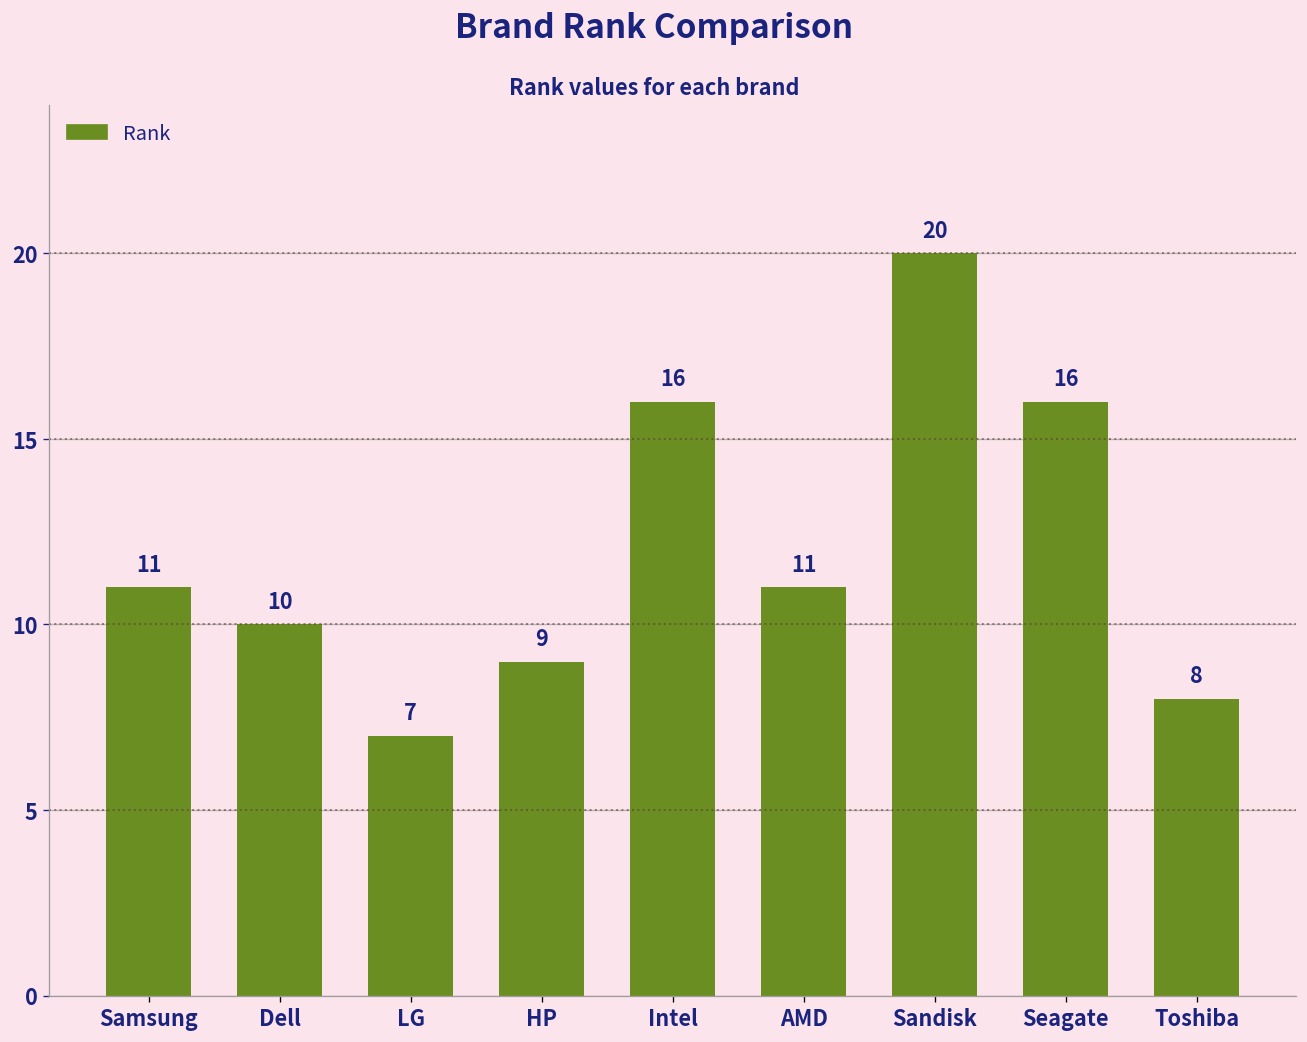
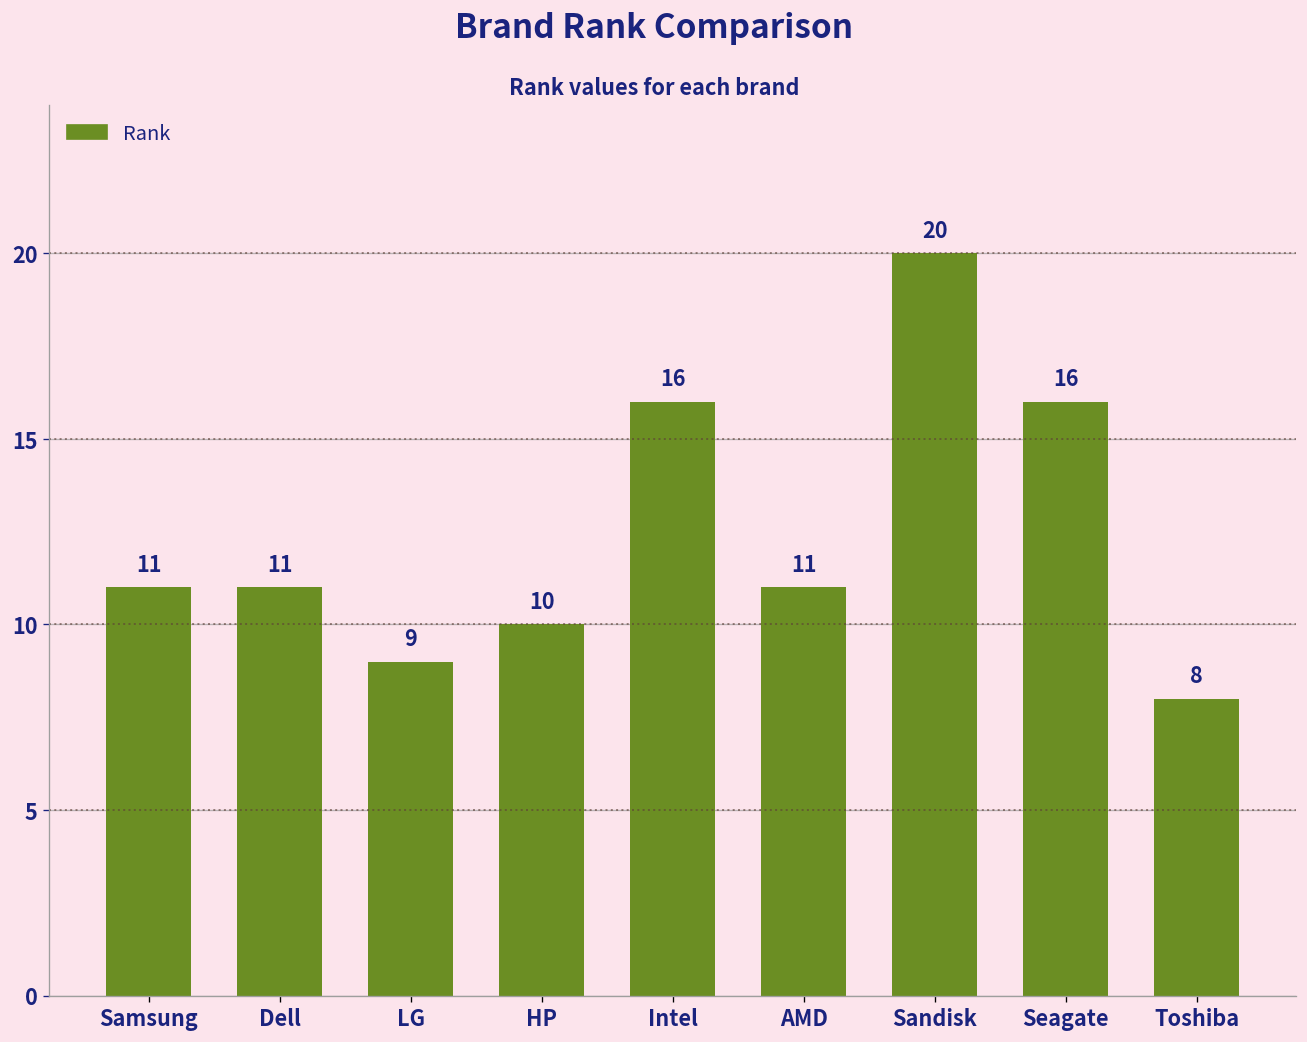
  {
    "Samsung": 11,
-   "Dell": 10,
-   "LG": 7,
-   "HP": 9,
+   "Dell": 11,
+   "LG": 9,
+   "HP": 10,
    "Intel": 16,
    "AMD": 11,
    "Sandisk": 20,
    "Seagate": 16,
    "Toshiba": 8
  }
